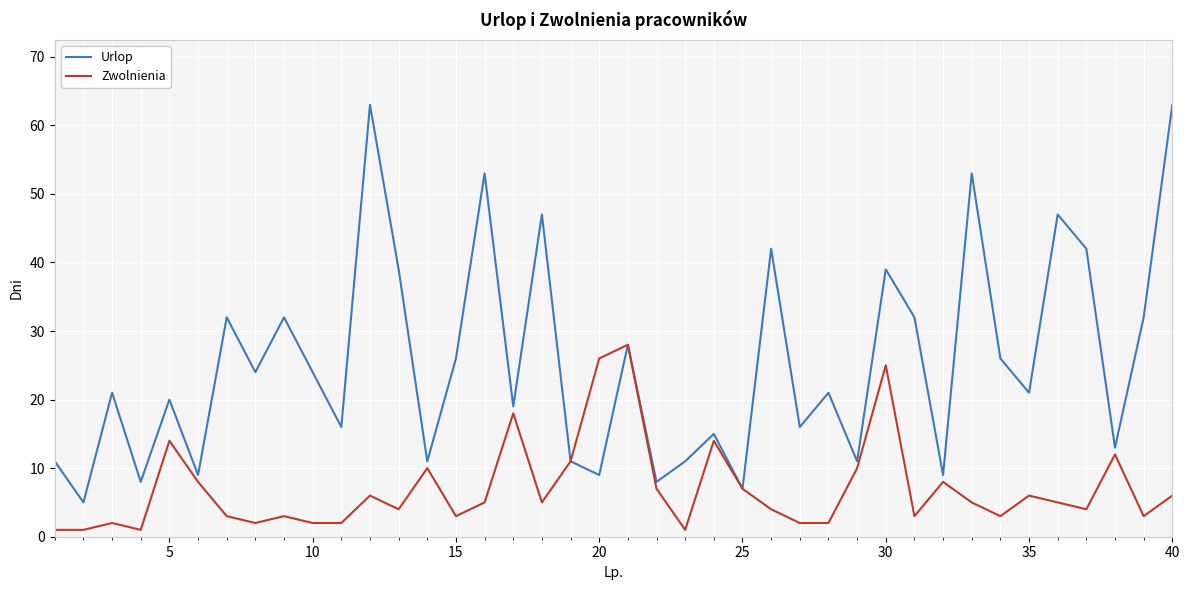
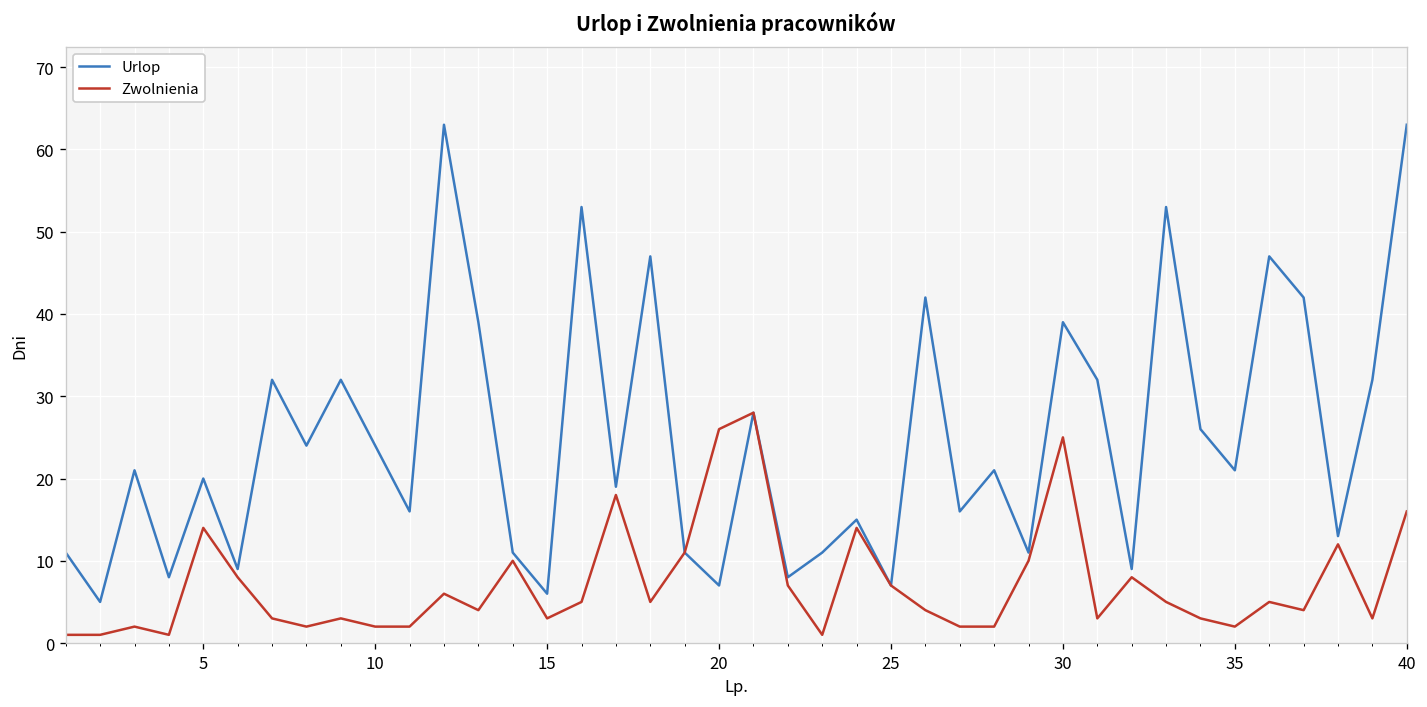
  {
    "Urlop": {
      "5": 20,
      "10": 24,
-     "15": 26,
-     "20": 9,
+     "15": 6,
+     "20": 7,
      "30": 39,
      "35": 21,
      "40": 63
    },
    "Zwolnienia": {
      "5": 14,
      "10": 2,
      "15": 3,
      "20": 26,
      "30": 25,
-     "35": 6,
-     "40": 6
+     "35": 2,
+     "40": 16
    }
  }
